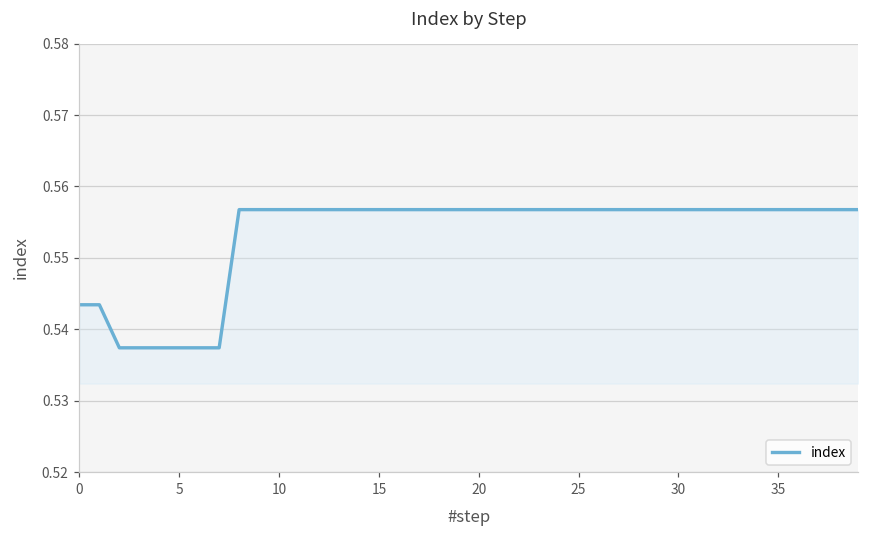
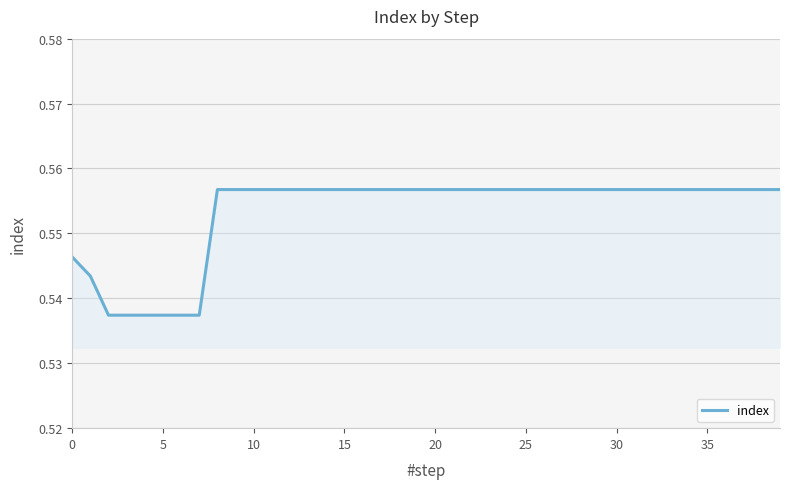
  {
-   "0": 0.543,
+   "0": 0.546,
    "5": 0.537,
    "10": 0.557,
    "15": 0.557,
    "20": 0.557,
    "25": 0.557,
    "30": 0.557,
    "35": 0.557
  }
